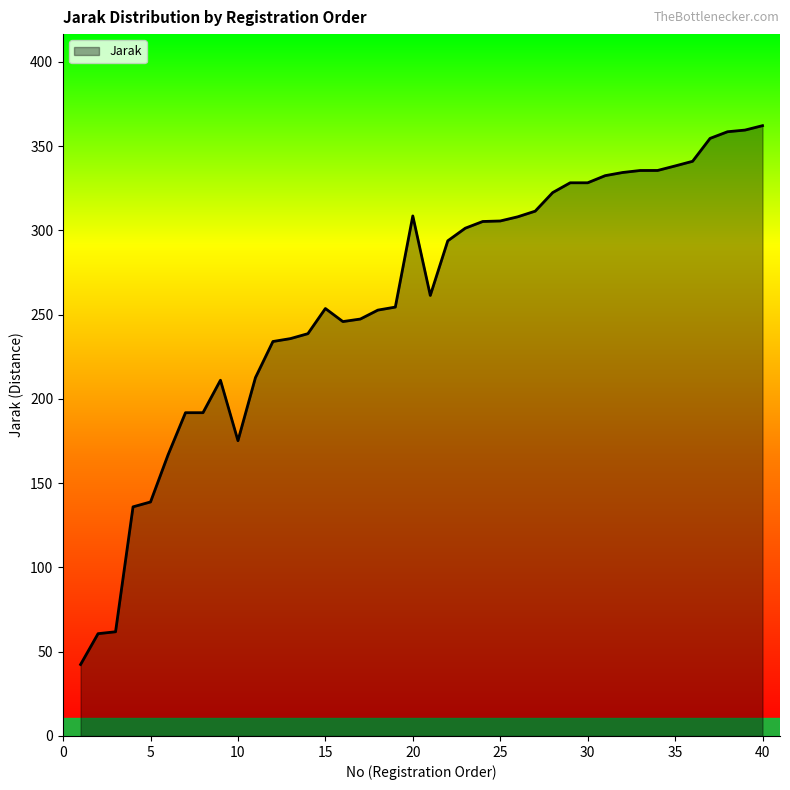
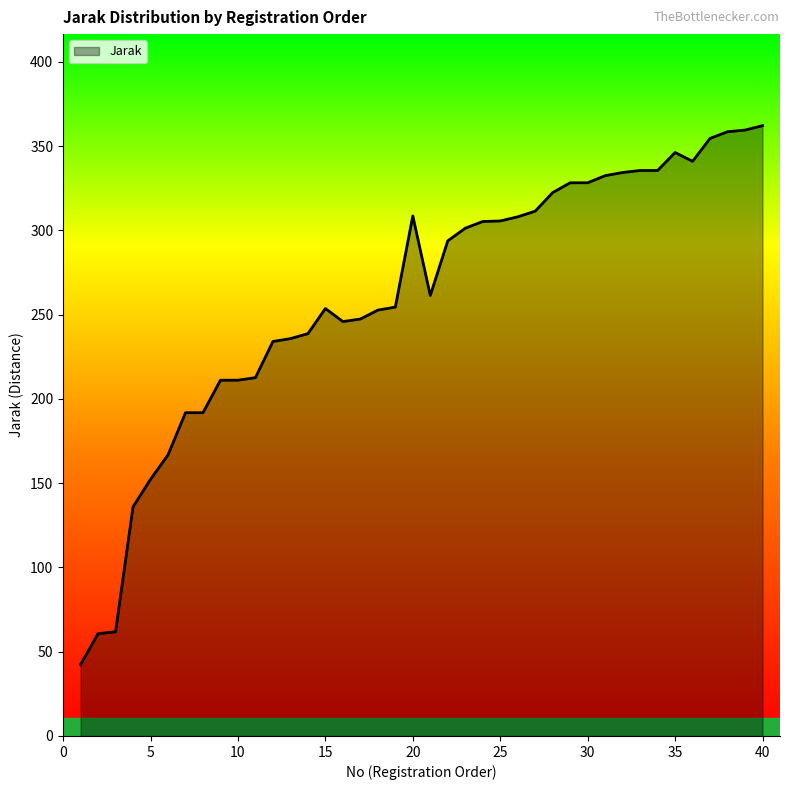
  {
-   "5": 139,
-   "10": 175,
+   "5": 152,
+   "10": 211,
    "15": 254,
    "20": 309,
    "25": 306,
    "30": 328,
-   "35": 338,
+   "35": 346,
    "40": 362
  }
